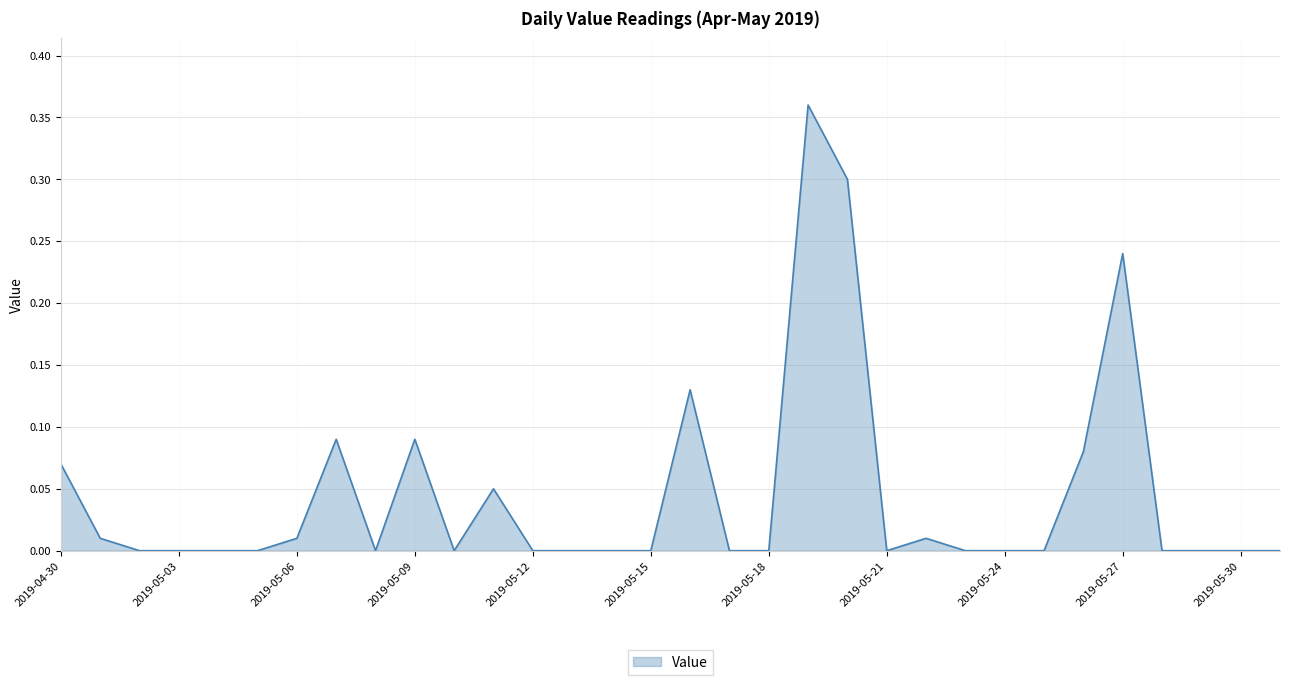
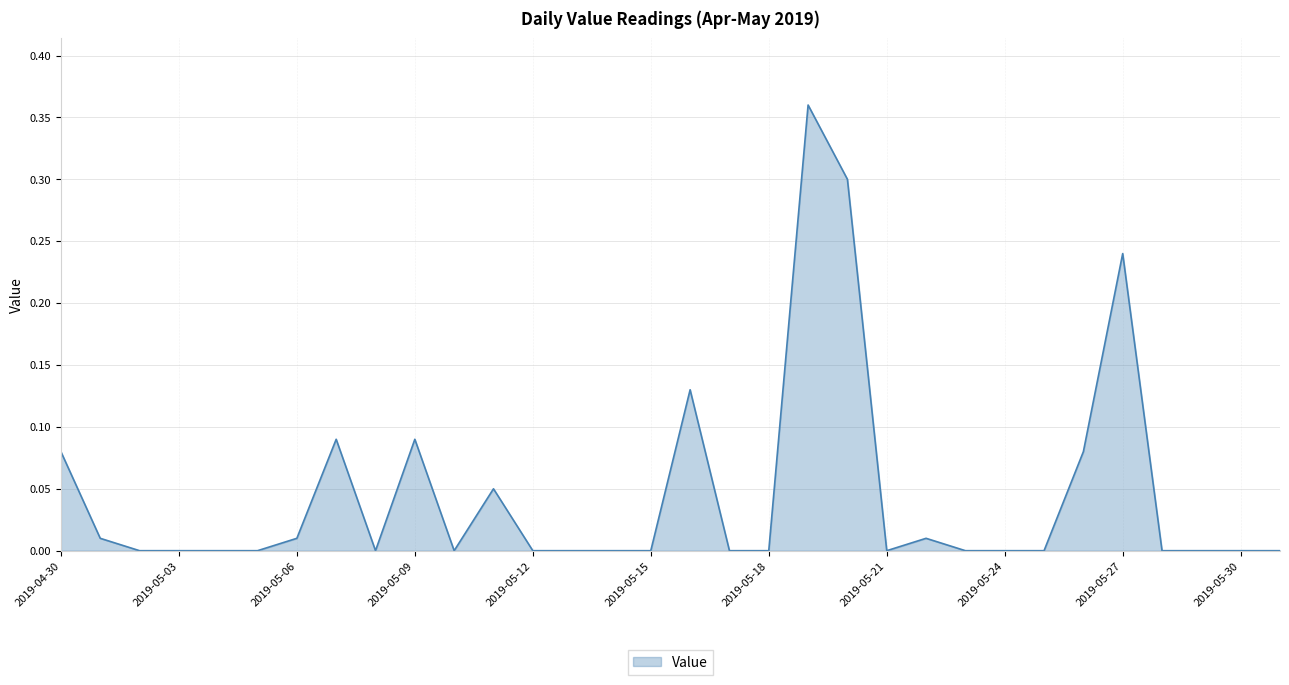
  {
-   "2019-04-30": 0.07,
+   "2019-04-30": 0.08,
    "2019-05-03": 0.00,
    "2019-05-06": 0.01,
    "2019-05-09": 0.09,
    "2019-05-12": 0.00,
    "2019-05-15": 0.00,
    "2019-05-18": 0.00,
    "2019-05-21": 0.00,
    "2019-05-24": 0.00,
    "2019-05-27": 0.24,
    "2019-05-30": 0.00
  }
